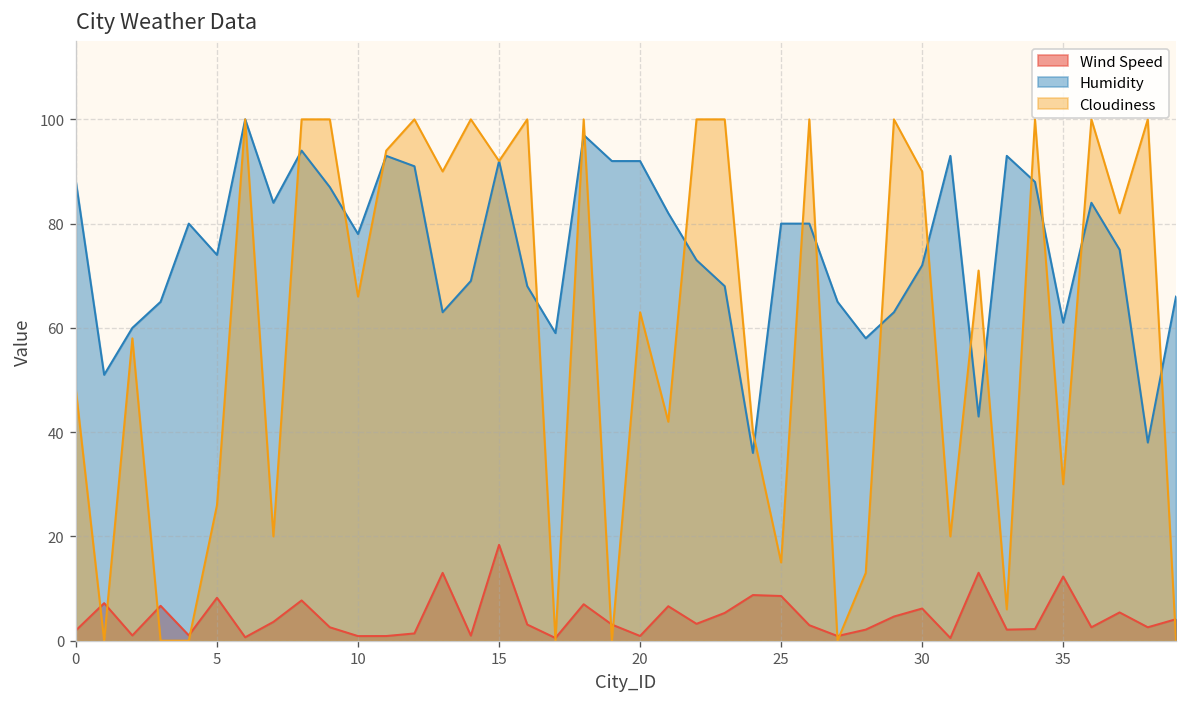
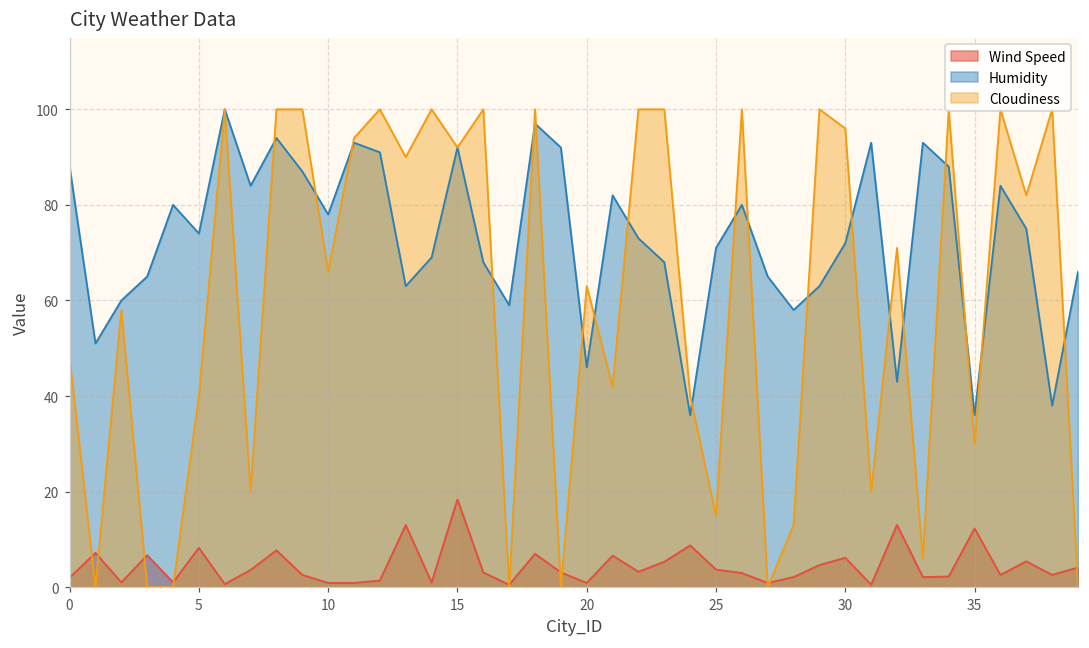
  {
    "Wind Speed": {
      "0": 2,
      "5": 8,
      "10": 1,
      "15": 18,
      "20": 1,
-     "25": 9,
+     "25": 4,
      "30": 6,
      "35": 12
    },
    "Humidity": {
      "0": 88,
      "5": 74,
      "10": 78,
-     "20": 92,
-     "25": 80,
+     "20": 46,
+     "25": 71,
      "30": 72,
-     "35": 61
+     "35": 36
    },
    "Cloudiness": {
      "0": 48,
-     "5": 26,
+     "5": 40,
      "10": 66,
      "20": 63,
      "25": 15,
-     "30": 90,
+     "30": 96,
      "35": 30
    }
  }
